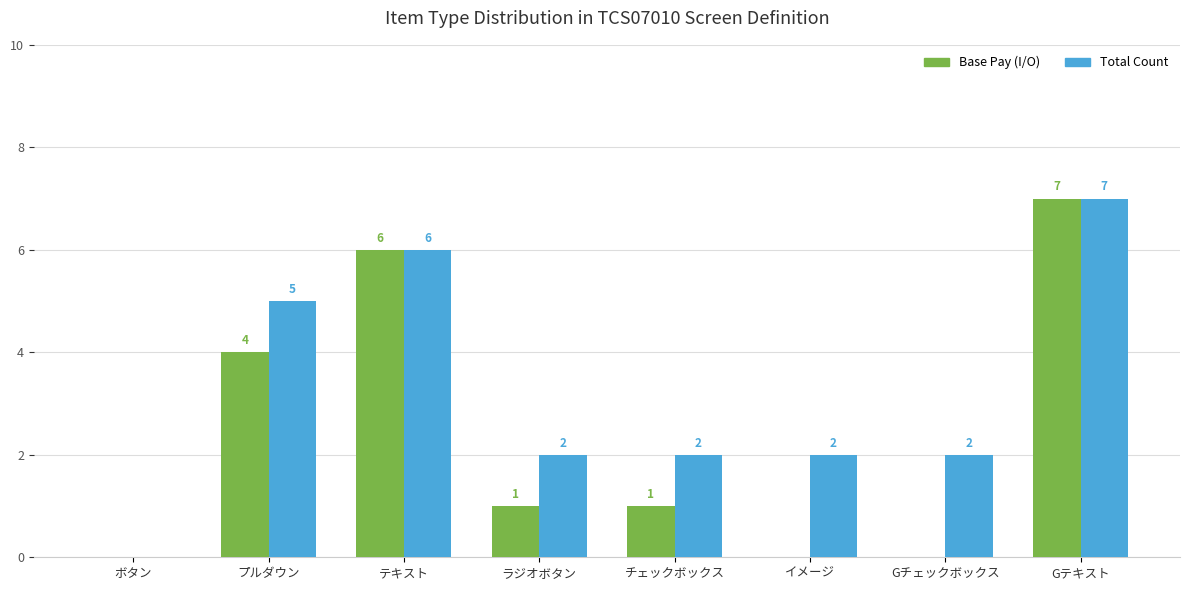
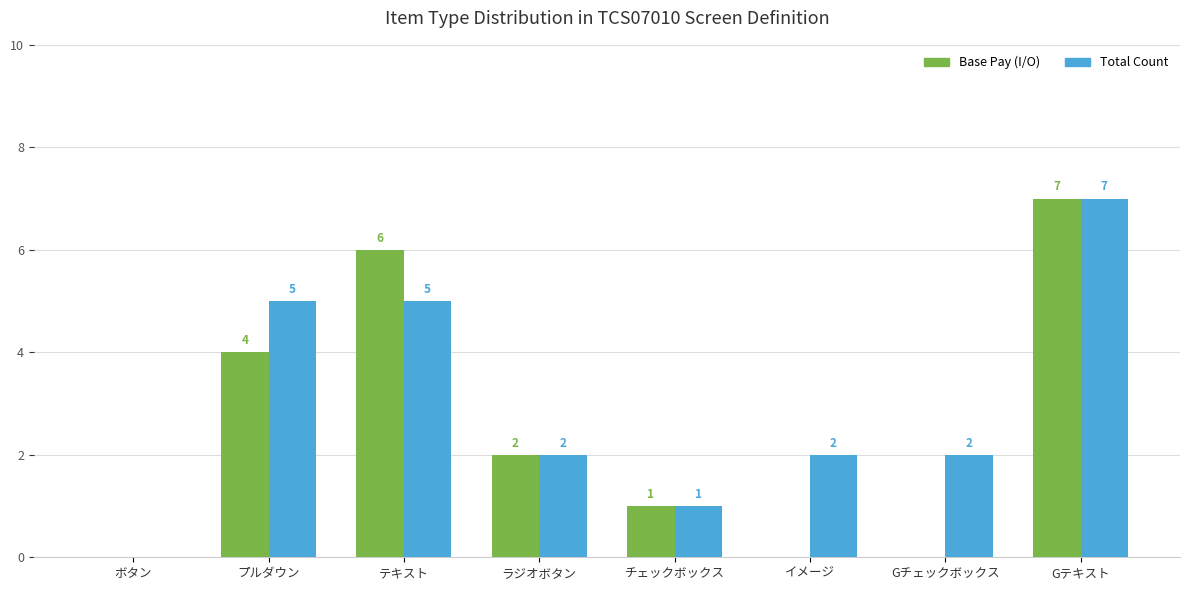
  {
    "Base Pay (I/O)": {
      "プルダウン": 4,
      "テキスト": 6,
-     "ラジオボタン": 1,
+     "ラジオボタン": 2,
      "チェックボックス": 1,
      "Gテキスト": 7
    },
    "Total Count": {
      "プルダウン": 5,
-     "テキスト": 6,
+     "テキスト": 5,
      "ラジオボタン": 2,
-     "チェックボックス": 2,
+     "チェックボックス": 1,
      "イメージ": 2,
      "Gチェックボックス": 2,
      "Gテキスト": 7
    }
  }
